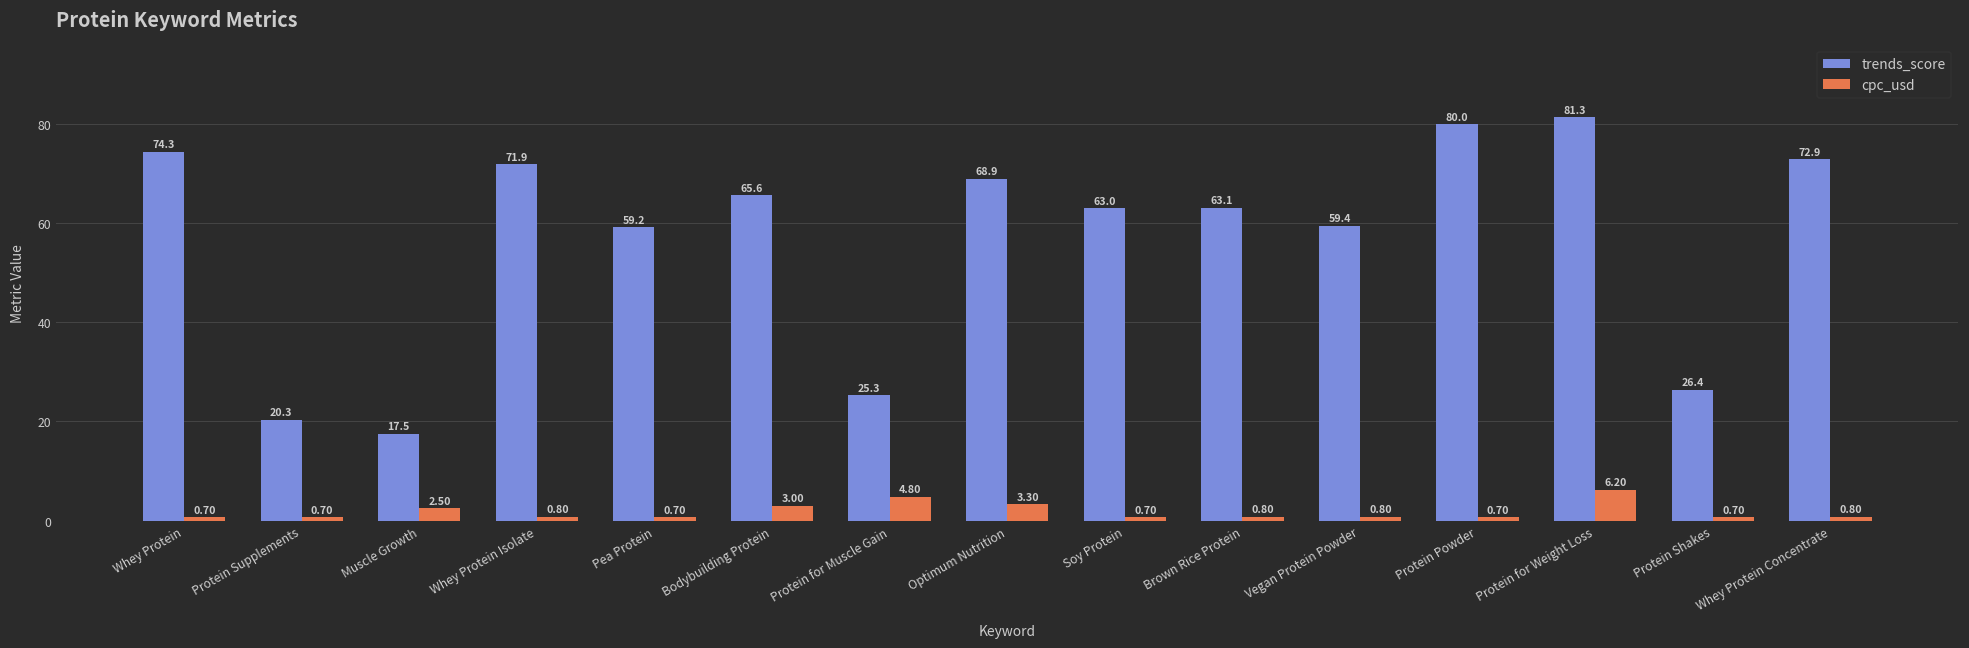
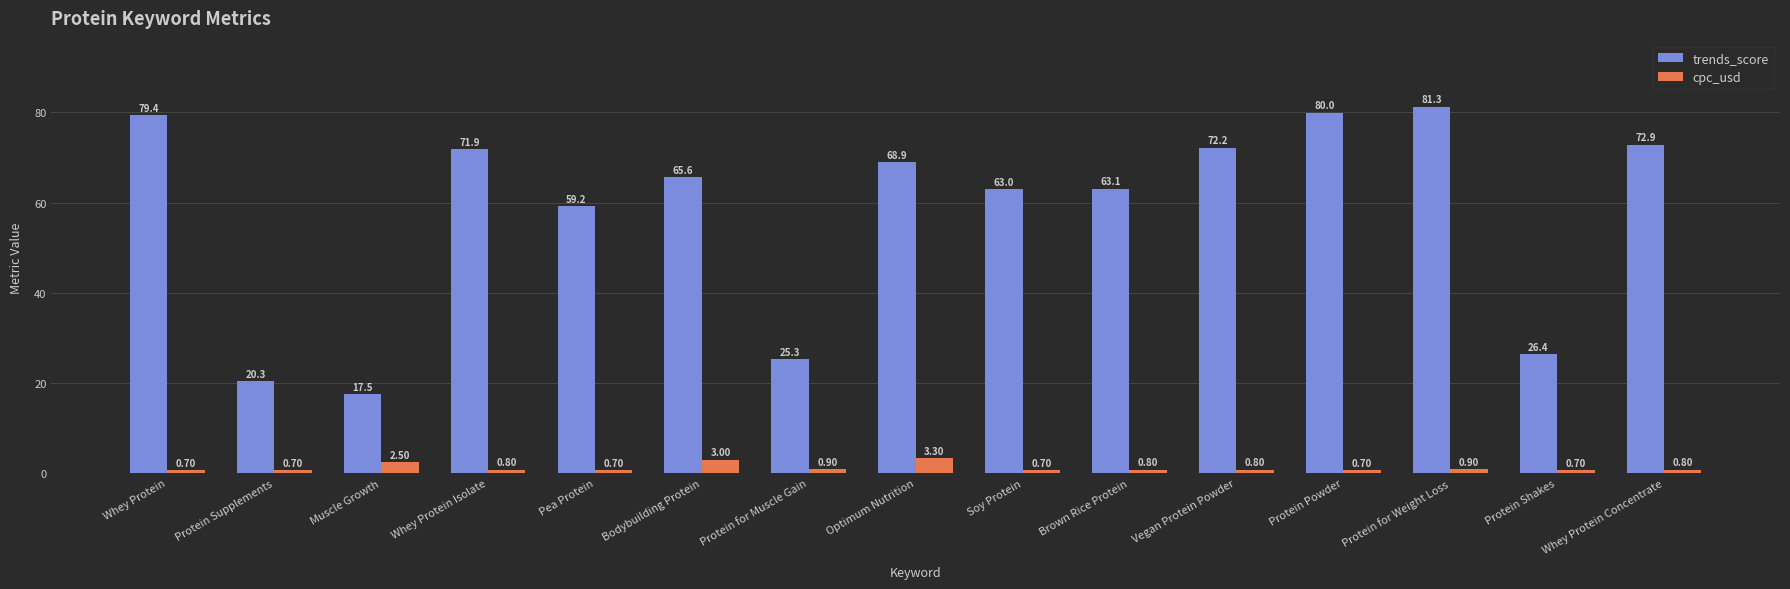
  {
    "trends_score": {
-     "Whey Protein": 74.3,
+     "Whey Protein": 79.4,
      "Protein Supplements": 20.3,
      "Muscle Growth": 17.5,
      "Whey Protein Isolate": 71.9,
      "Pea Protein": 59.2,
      "Bodybuilding Protein": 65.6,
      "Protein for Muscle Gain": 25.3,
      "Optimum Nutrition": 68.9,
      "Soy Protein": 63.0,
      "Brown Rice Protein": 63.1,
-     "Vegan Protein Powder": 59.4,
+     "Vegan Protein Powder": 72.2,
      "Protein Powder": 80.0,
      "Protein for Weight Loss": 81.3,
      "Protein Shakes": 26.4,
      "Whey Protein Concentrate": 72.9
    },
    "cpc_usd": {
      "Whey Protein": 0.70,
      "Protein Supplements": 0.70,
      "Muscle Growth": 2.50,
      "Whey Protein Isolate": 0.80,
      "Pea Protein": 0.70,
      "Bodybuilding Protein": 3.00,
-     "Protein for Muscle Gain": 4.80,
+     "Protein for Muscle Gain": 0.90,
      "Optimum Nutrition": 3.30,
      "Soy Protein": 0.70,
      "Brown Rice Protein": 0.80,
      "Vegan Protein Powder": 0.80,
      "Protein Powder": 0.70,
-     "Protein for Weight Loss": 6.20,
+     "Protein for Weight Loss": 0.90,
      "Protein Shakes": 0.70,
      "Whey Protein Concentrate": 0.80
    }
  }
